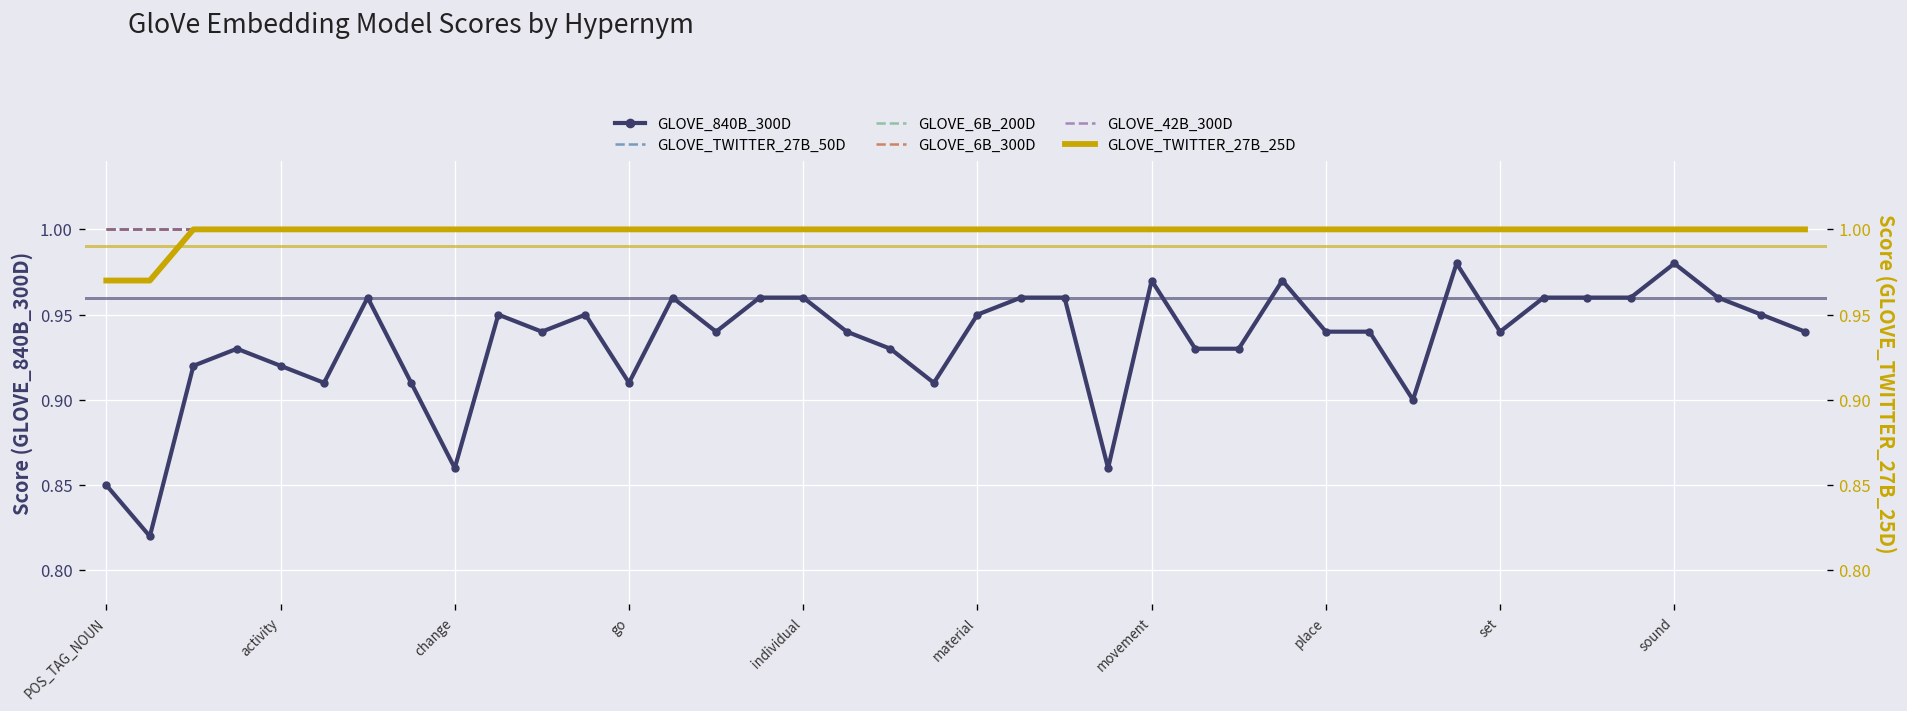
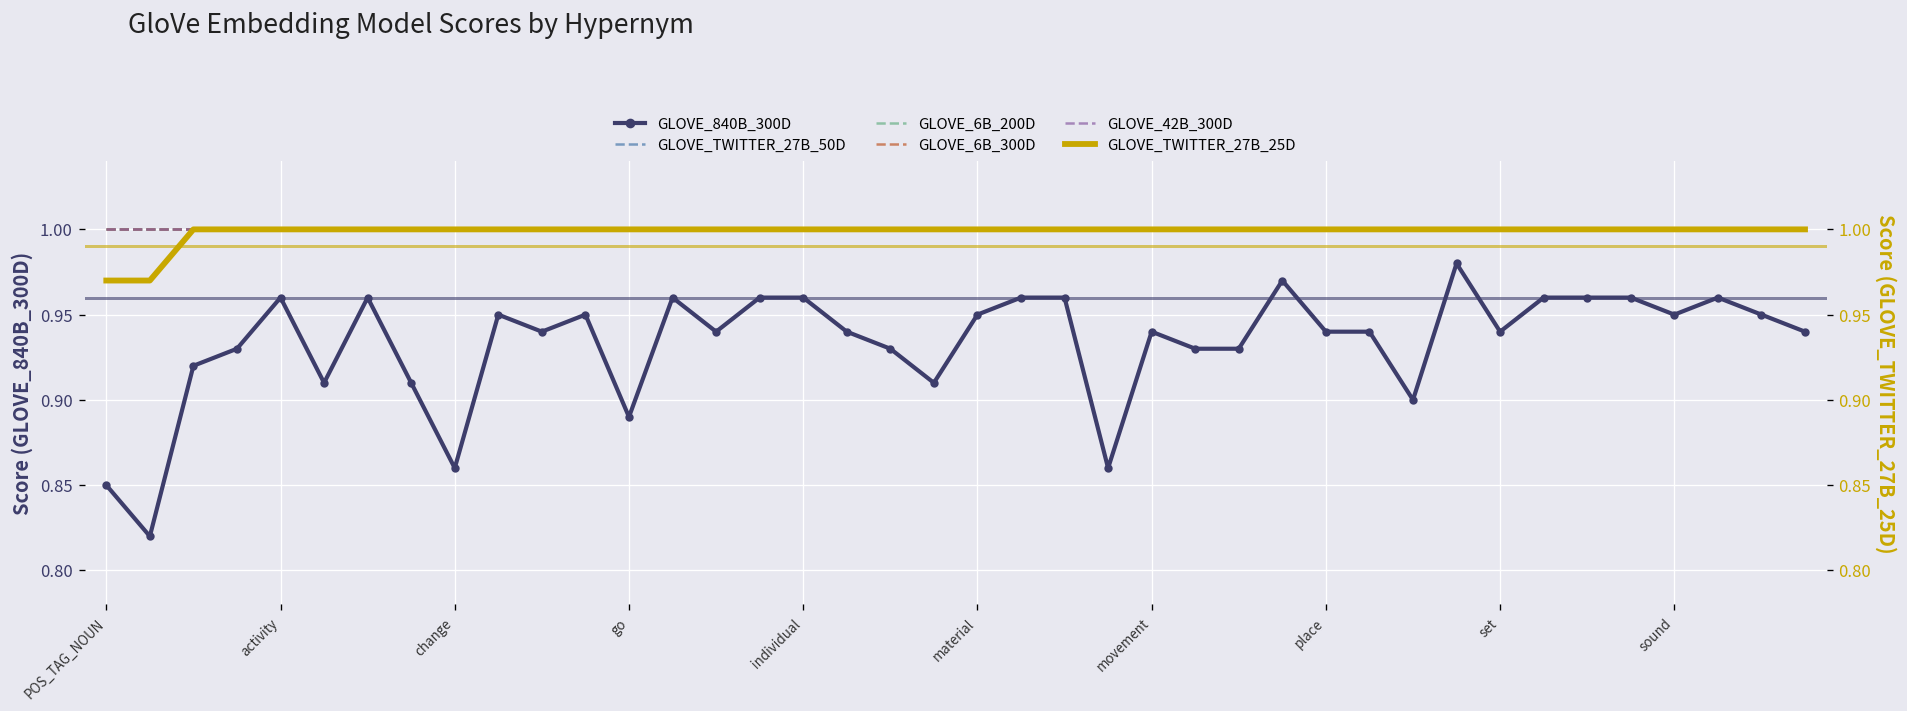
  {
    "GLOVE_840B_300D": {
      "POS_TAG_NOUN": 0.85,
-     "activity": 0.92,
+     "activity": 0.96,
      "change": 0.86,
-     "go": 0.91,
+     "go": 0.89,
      "individual": 0.96,
      "material": 0.95,
-     "movement": 0.97,
+     "movement": 0.94,
      "place": 0.94,
      "set": 0.94,
-     "sound": 0.98
+     "sound": 0.95
    },
    "GLOVE_42B_300D": {
      "POS_TAG_NOUN": 1.00,
      "activity": 1.00,
      "change": 1.00,
      "go": 1.00,
      "individual": 1.00,
      "material": 1.00,
      "movement": 1.00,
      "place": 1.00,
      "set": 1.00,
      "sound": 1.00
    },
    "GLOVE_TWITTER_27B_25D": {
      "POS_TAG_NOUN": 0.970,
      "activity": 1.000,
      "change": 1.000,
      "go": 1.000,
      "individual": 1.000,
      "material": 1.000,
      "movement": 1.000,
      "place": 1.000,
      "set": 1.000,
      "sound": 1.000
    }
  }
